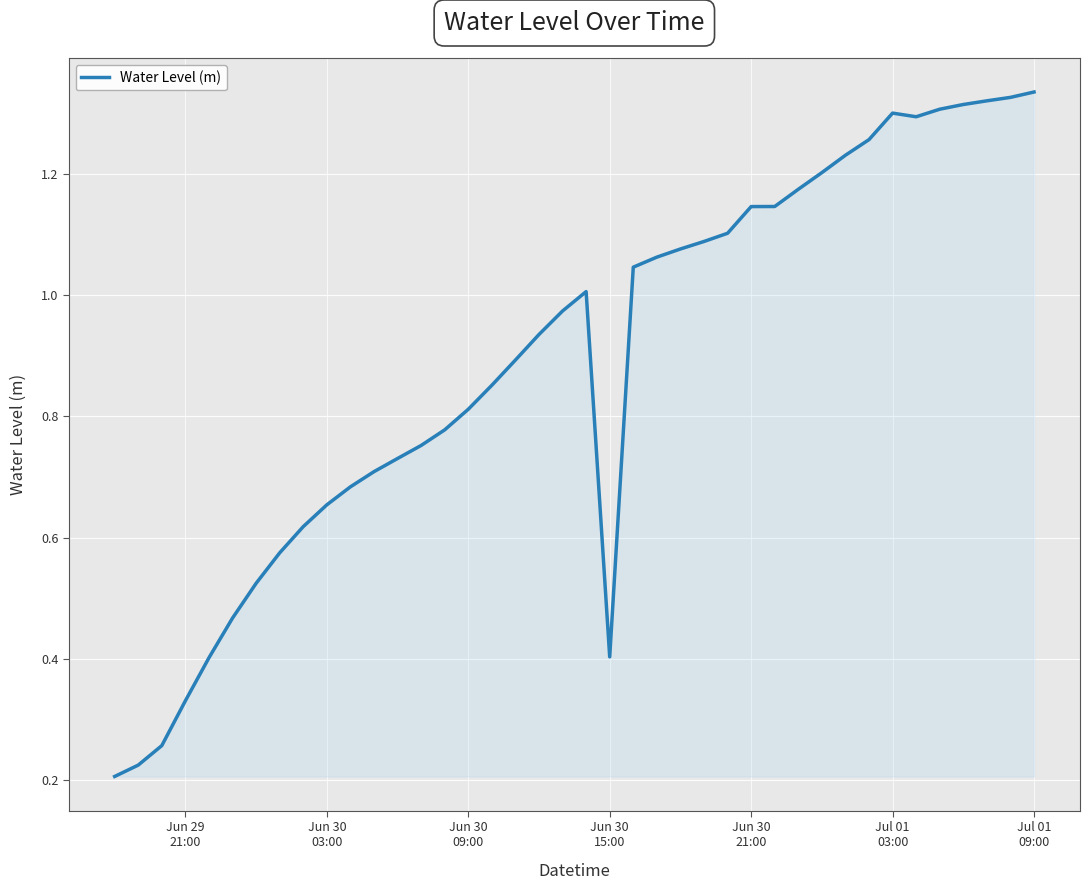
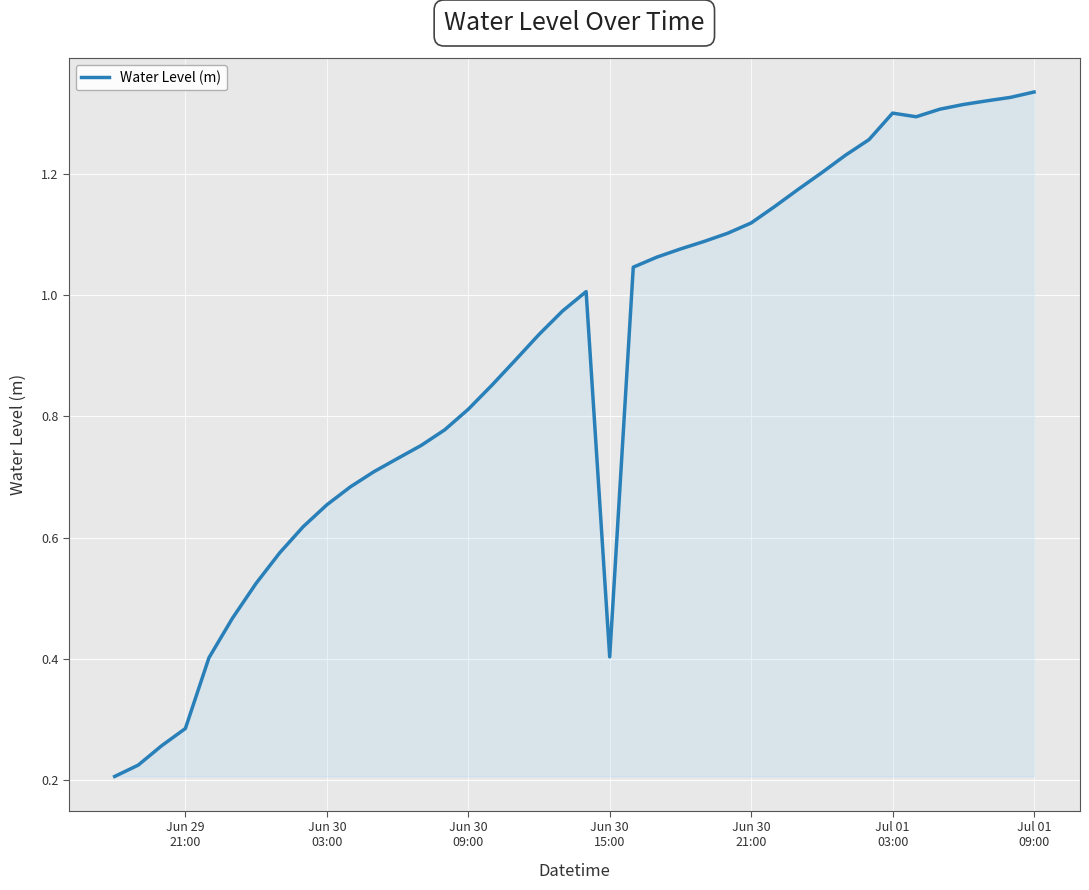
  {
-   "Jun 29 21:00": 0.33,
+   "Jun 29 21:00": 0.29,
    "Jun 30 03:00": 0.65,
    "Jun 30 09:00": 0.81,
    "Jun 30 15:00": 0.40,
-   "Jun 30 21:00": 1.15,
+   "Jun 30 21:00": 1.12,
    "Jul 01 03:00": 1.30,
    "Jul 01 09:00": 1.34
  }
